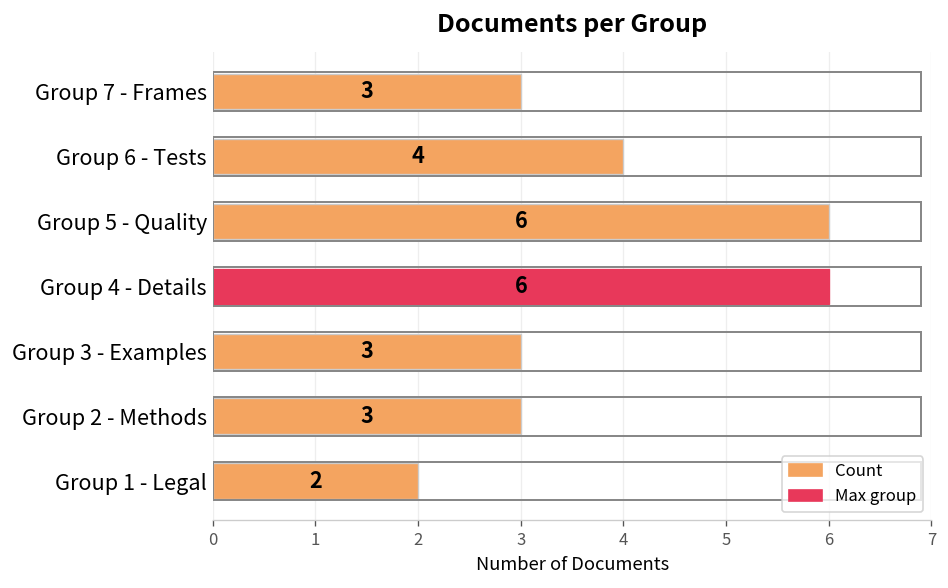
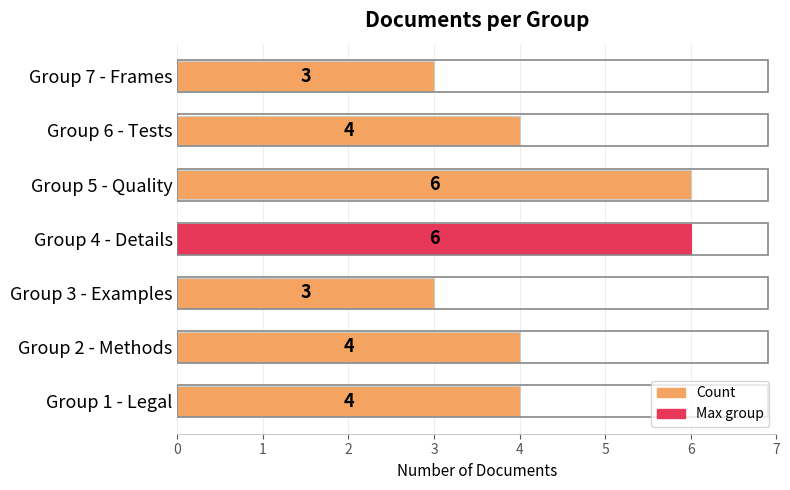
  {
    "Group 7 - Frames": 3,
    "Group 6 - Tests": 4,
    "Group 5 - Quality": 6,
    "Group 4 - Details": 6,
    "Group 3 - Examples": 3,
-   "Group 2 - Methods": 3,
-   "Group 1 - Legal": 2
+   "Group 2 - Methods": 4,
+   "Group 1 - Legal": 4
  }
